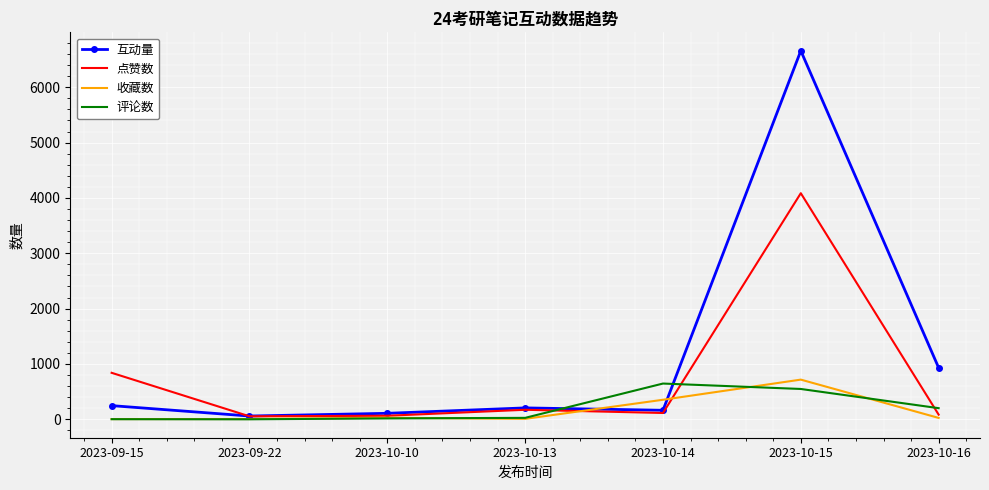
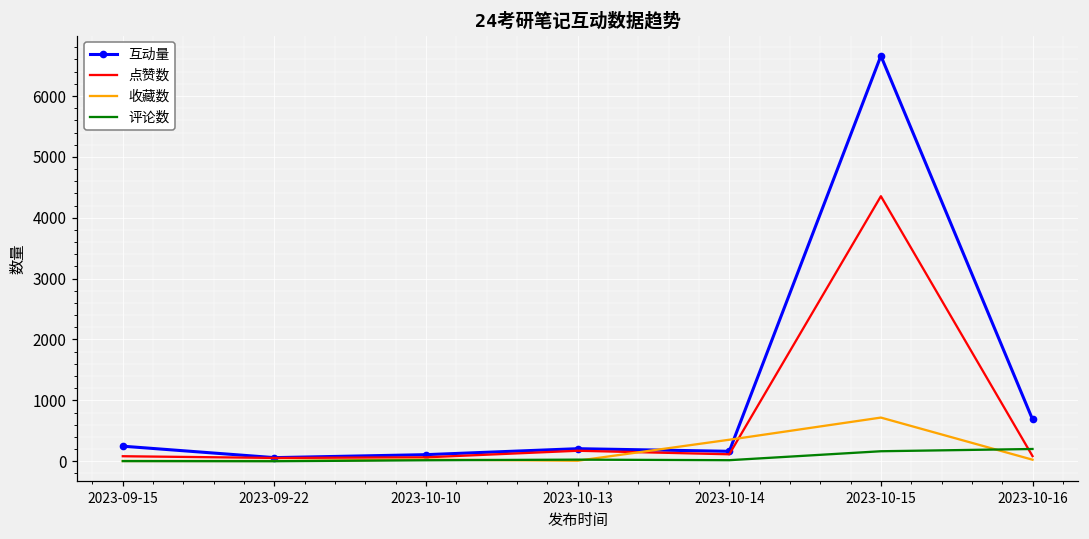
  {
    "互动量": {
      "2023-09-15": 200,
      "2023-10-14": 200,
      "2023-10-15": 6700,
-     "2023-10-16": 900
+     "2023-10-16": 700
    },
    "点赞数": {
-     "2023-09-15": 800,
+     "2023-09-15": 100,
      "2023-10-14": 100,
-     "2023-10-15": 4100,
+     "2023-10-15": 4400,
      "2023-10-16": 100
    },
    "收藏数": {
      "2023-10-14": 400,
      "2023-10-15": 700,
      "2023-10-16": 0
    },
    "评论数": {
-     "2023-10-14": 600,
-     "2023-10-15": 500,
+     "2023-10-14": 0,
+     "2023-10-15": 200,
      "2023-10-16": 200
    }
  }
